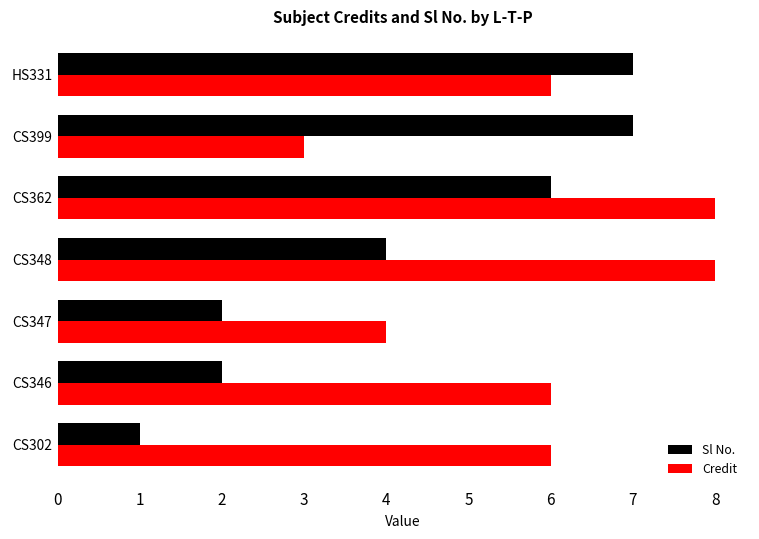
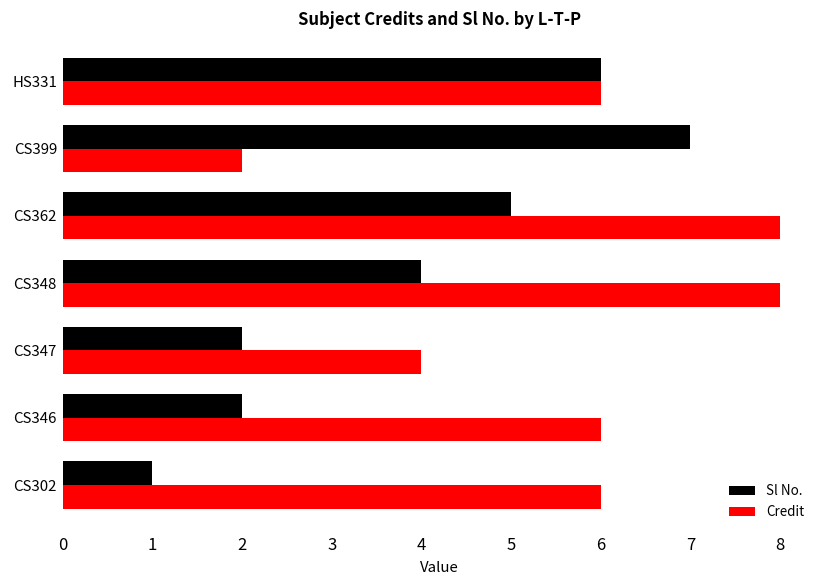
  {
    "Sl No.": {
-     "HS331": 7,
+     "HS331": 6,
      "CS399": 7,
-     "CS362": 6,
+     "CS362": 5,
      "CS348": 4,
      "CS347": 2,
      "CS346": 2,
      "CS302": 1
    },
    "Credit": {
      "HS331": 6,
-     "CS399": 3,
+     "CS399": 2,
      "CS362": 8,
      "CS348": 8,
      "CS347": 4,
      "CS346": 6,
      "CS302": 6
    }
  }
